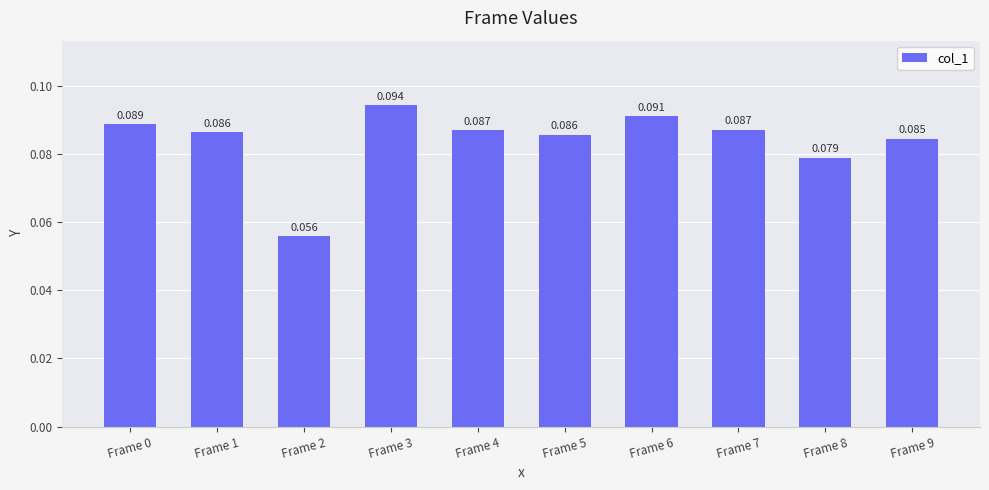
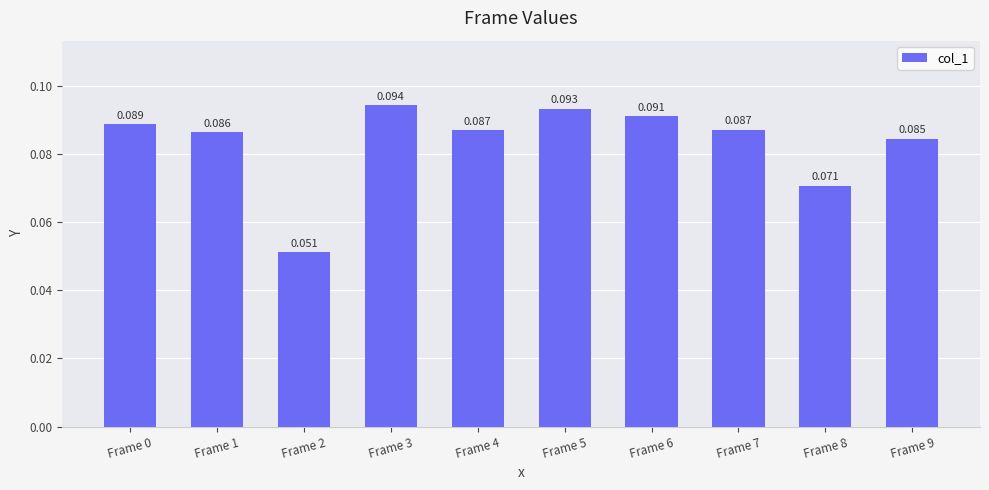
  {
    "Frame 0": 0.089,
    "Frame 1": 0.086,
-   "Frame 2": 0.056,
+   "Frame 2": 0.051,
    "Frame 3": 0.094,
    "Frame 4": 0.087,
-   "Frame 5": 0.086,
+   "Frame 5": 0.093,
    "Frame 6": 0.091,
    "Frame 7": 0.087,
-   "Frame 8": 0.079,
+   "Frame 8": 0.071,
    "Frame 9": 0.085
  }
